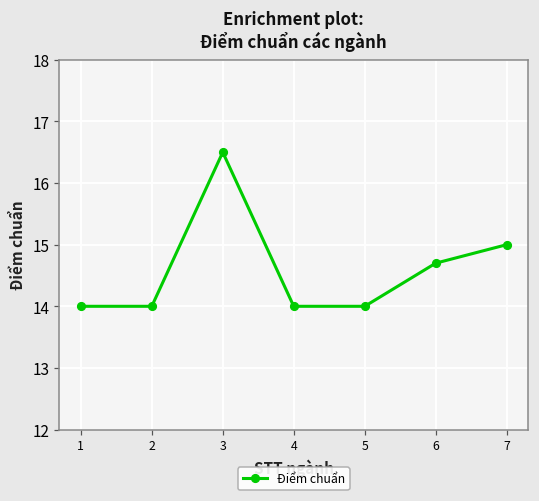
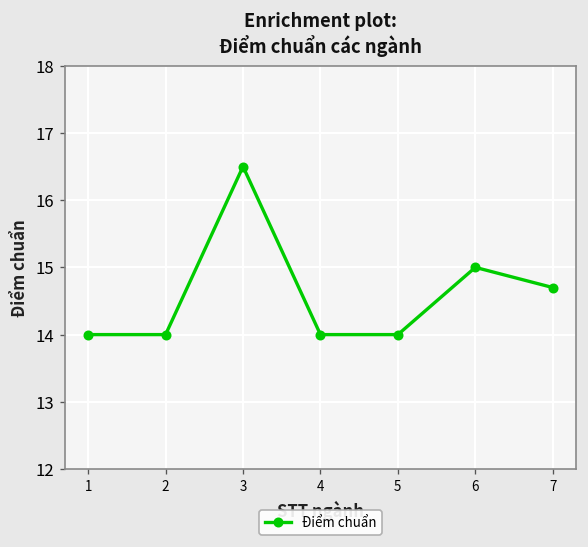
  {
    "1": 14.0,
    "2": 14.0,
    "3": 16.5,
    "4": 14.0,
    "5": 14.0,
-   "6": 14.7,
-   "7": 15.0
+   "6": 15.0,
+   "7": 14.7
  }
